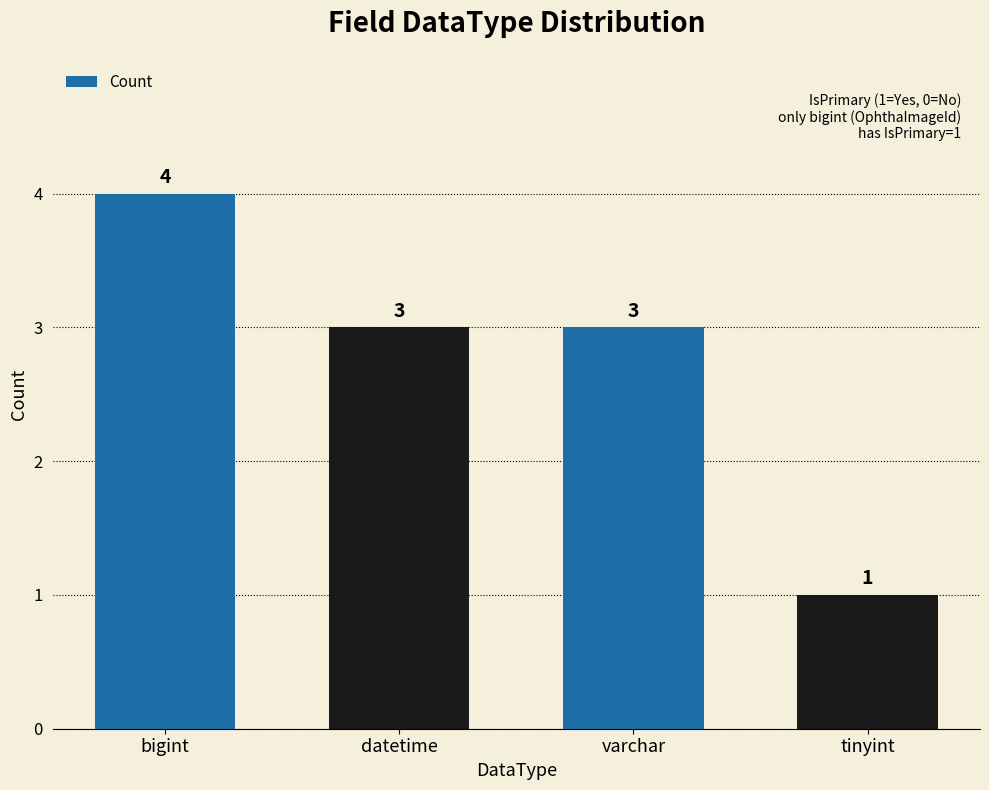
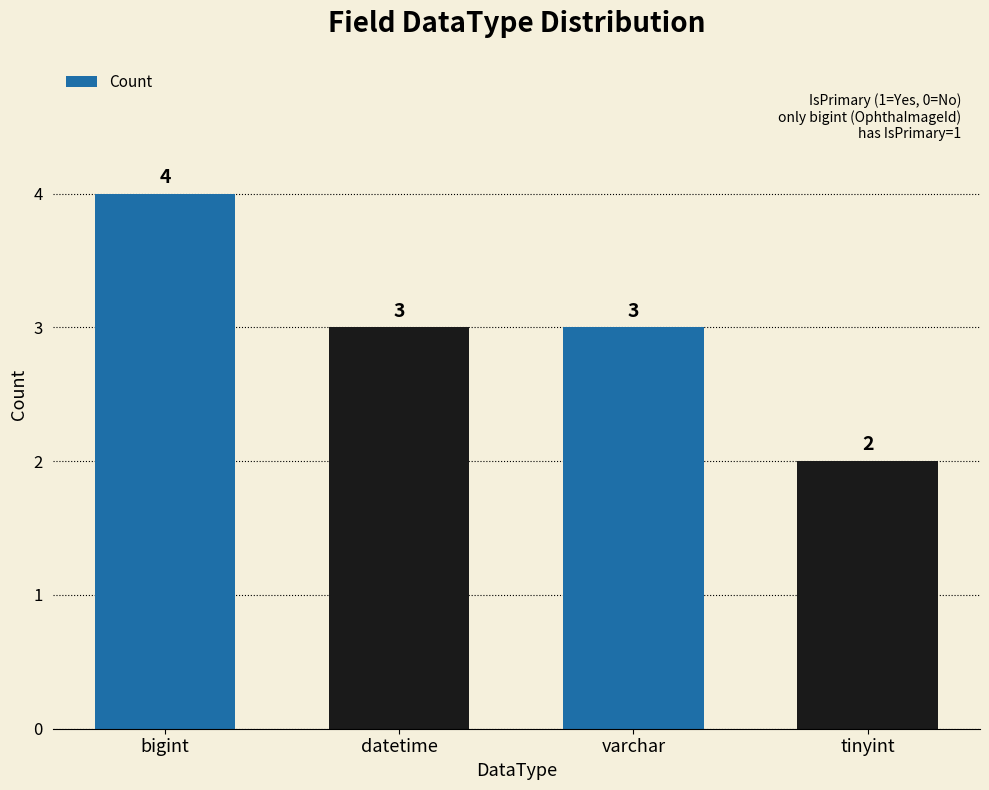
  {
    "bigint": 4,
    "datetime": 3,
    "varchar": 3,
-   "tinyint": 1
+   "tinyint": 2
  }
